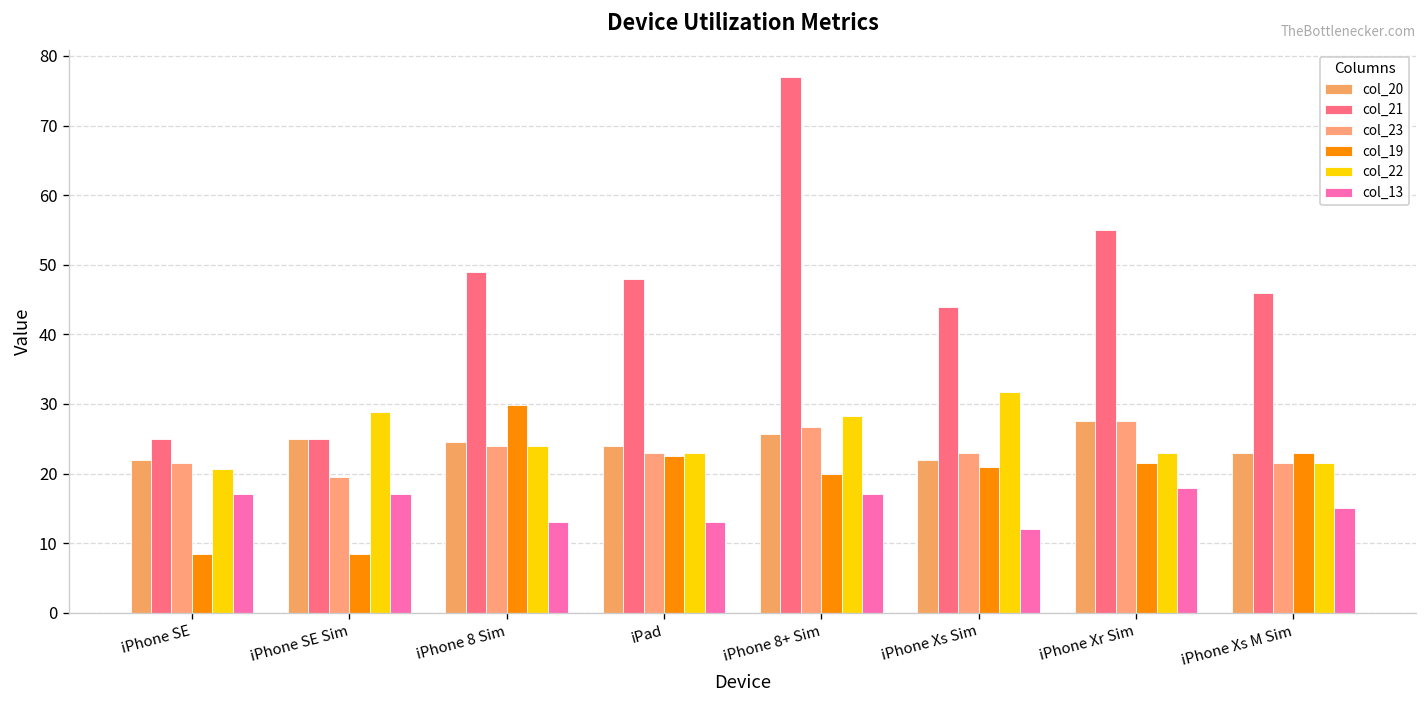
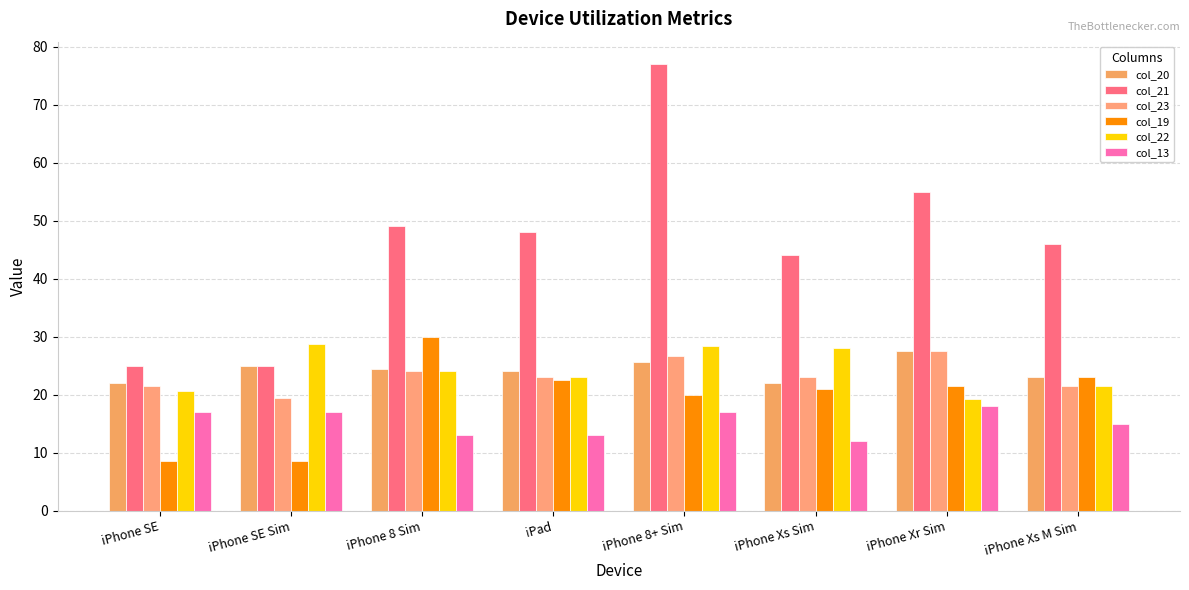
  {
    "col_19": {
      "iPhone SE": 9,
      "iPhone SE Sim": 9,
      "iPhone 8 Sim": 30,
      "iPad": 23,
      "iPhone 8+ Sim": 20,
      "iPhone Xs Sim": 21,
      "iPhone Xr Sim": 22,
      "iPhone Xs M Sim": 23
    },
    "col_22": {
      "iPhone SE": 21,
      "iPhone SE Sim": 29,
      "iPhone 8 Sim": 24,
      "iPad": 23,
      "iPhone 8+ Sim": 28,
-     "iPhone Xs Sim": 32,
-     "iPhone Xr Sim": 23,
+     "iPhone Xs Sim": 28,
+     "iPhone Xr Sim": 19,
      "iPhone Xs M Sim": 22
    }
  }
